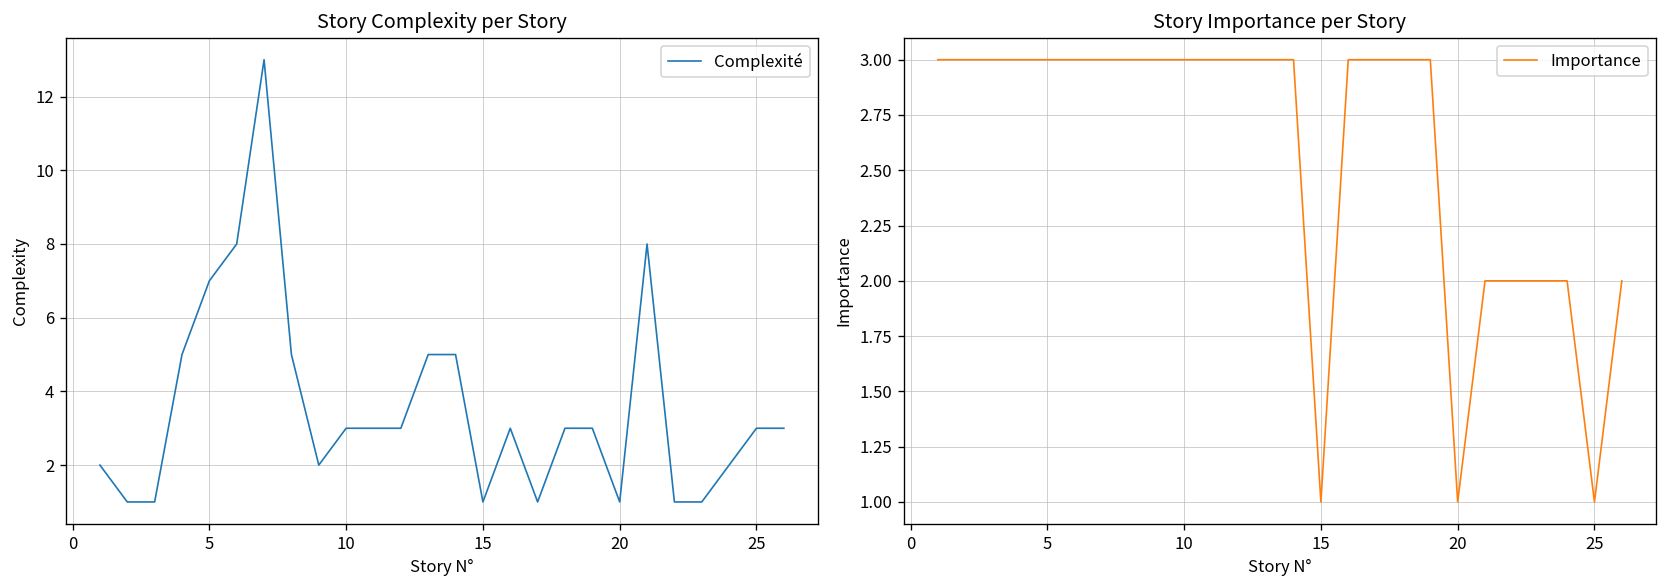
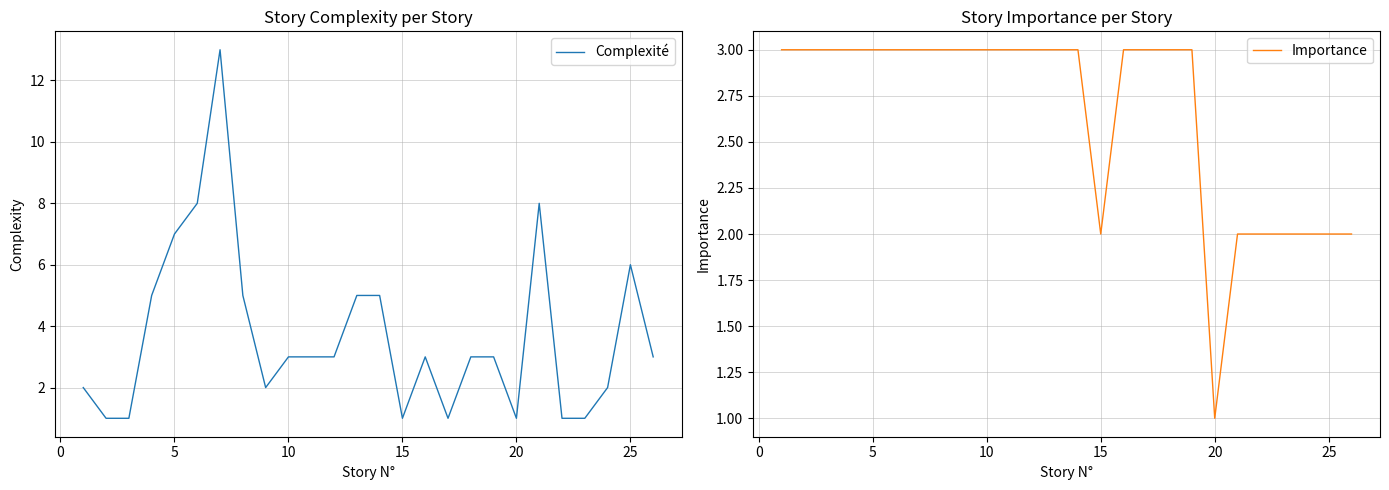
  {
    "Story Complexity per Story": {
      "5": 7,
      "10": 3,
      "15": 1,
      "20": 1,
-     "25": 3
+     "25": 6
    },
    "Story Importance per Story": {
      "5": 3,
      "10": 3,
-     "15": 1,
+     "15": 2,
      "20": 1,
-     "25": 1
+     "25": 2
    }
  }
